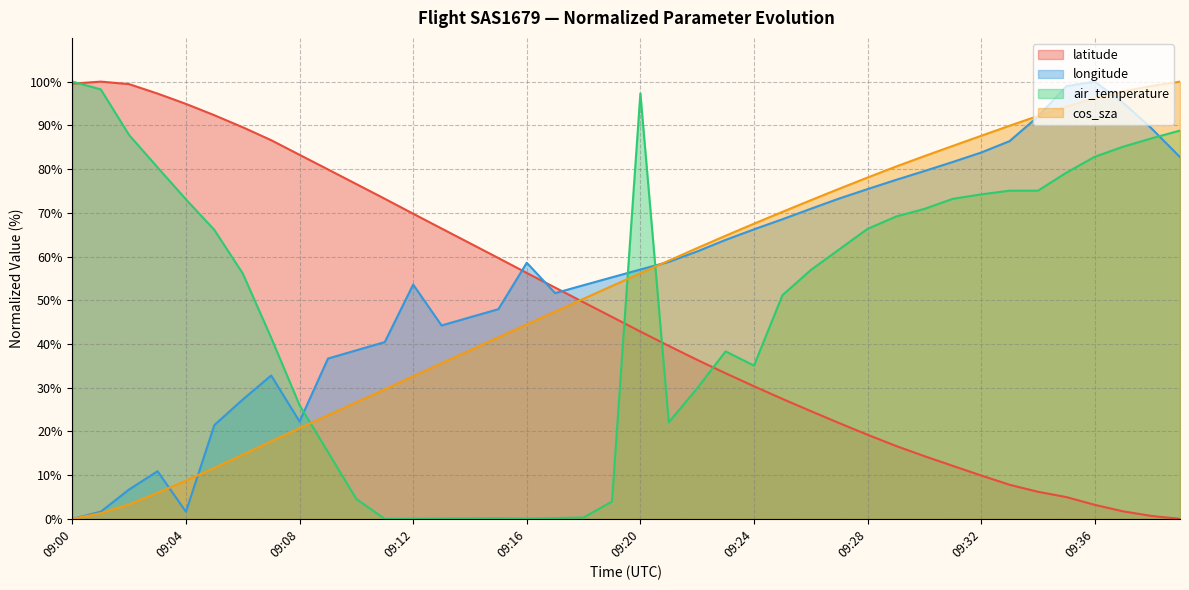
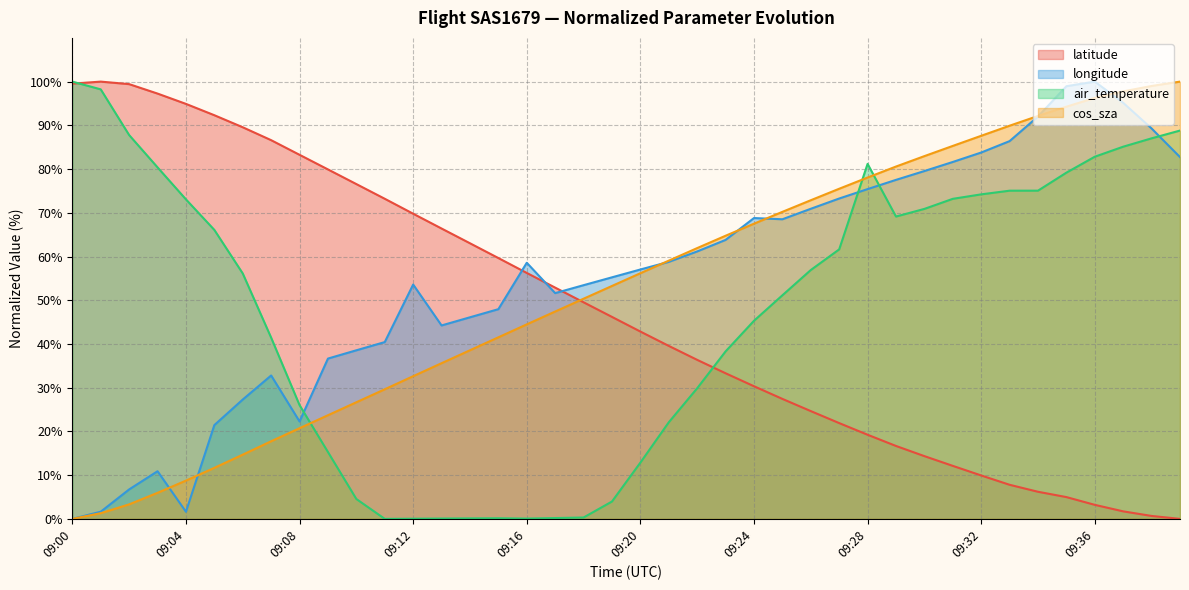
  {
    "longitude": {
      "09:04": "2%",
      "09:08": "22%",
      "09:12": "54%",
      "09:16": "59%",
      "09:20": "57%",
-     "09:24": "66%",
+     "09:24": "69%",
      "09:28": "75%",
      "09:32": "84%"
    },
    "air_temperature": {
      "09:04": "73%",
      "09:08": "26%",
      "09:12": "0%",
      "09:16": "0%",
-     "09:20": "97%",
-     "09:24": "35%",
-     "09:28": "66%",
+     "09:20": "13%",
+     "09:24": "45%",
+     "09:28": "81%",
      "09:32": "74%",
      "09:36": "83%"
    }
  }
